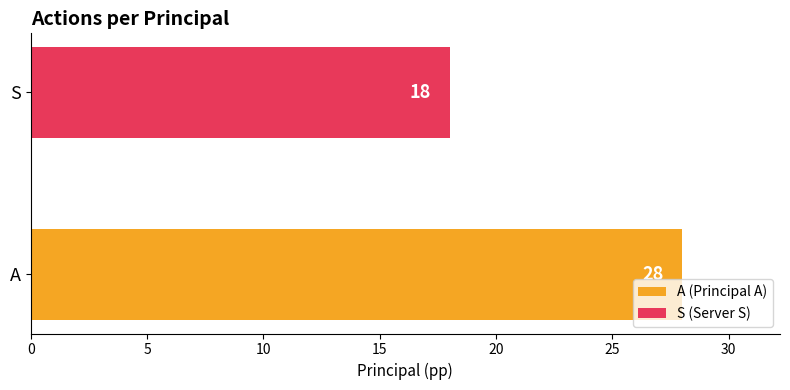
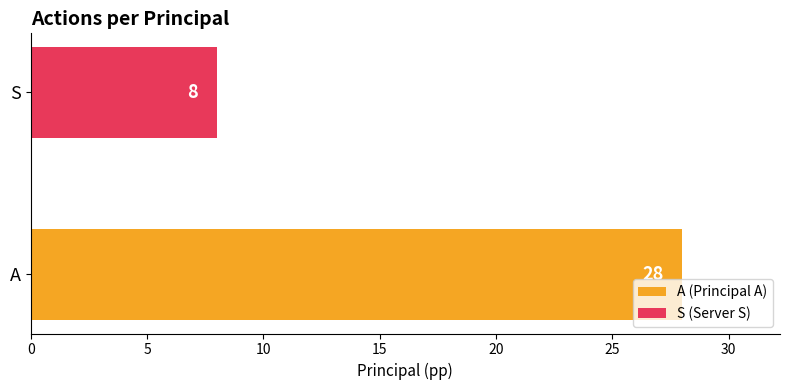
  {
-   "S": 18
+   "S": 8
  }
